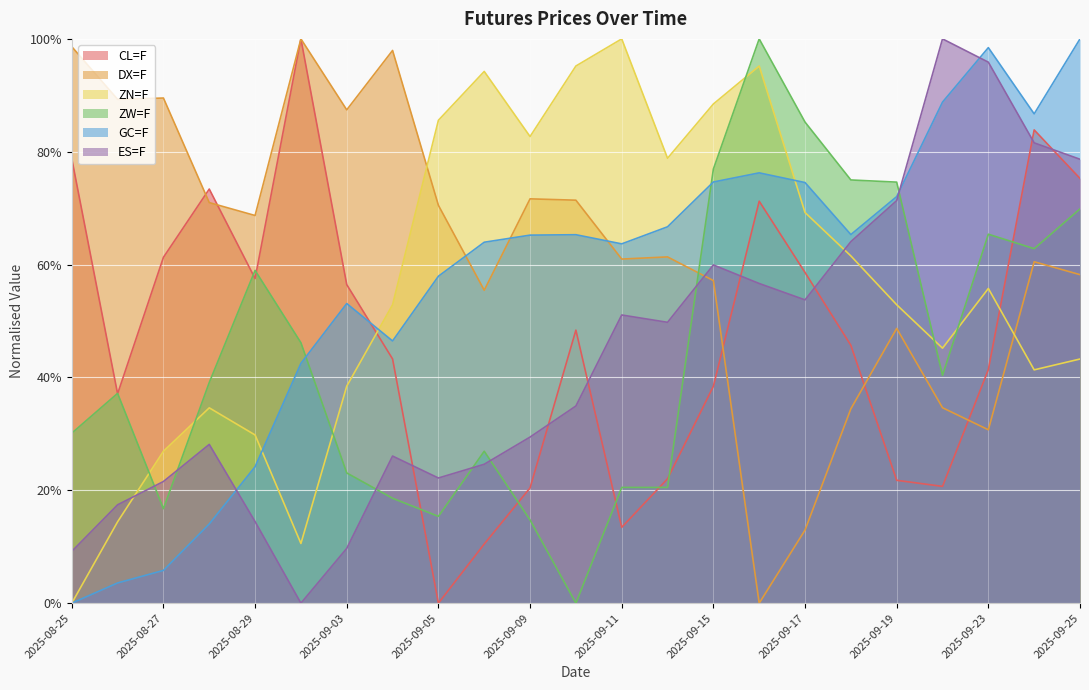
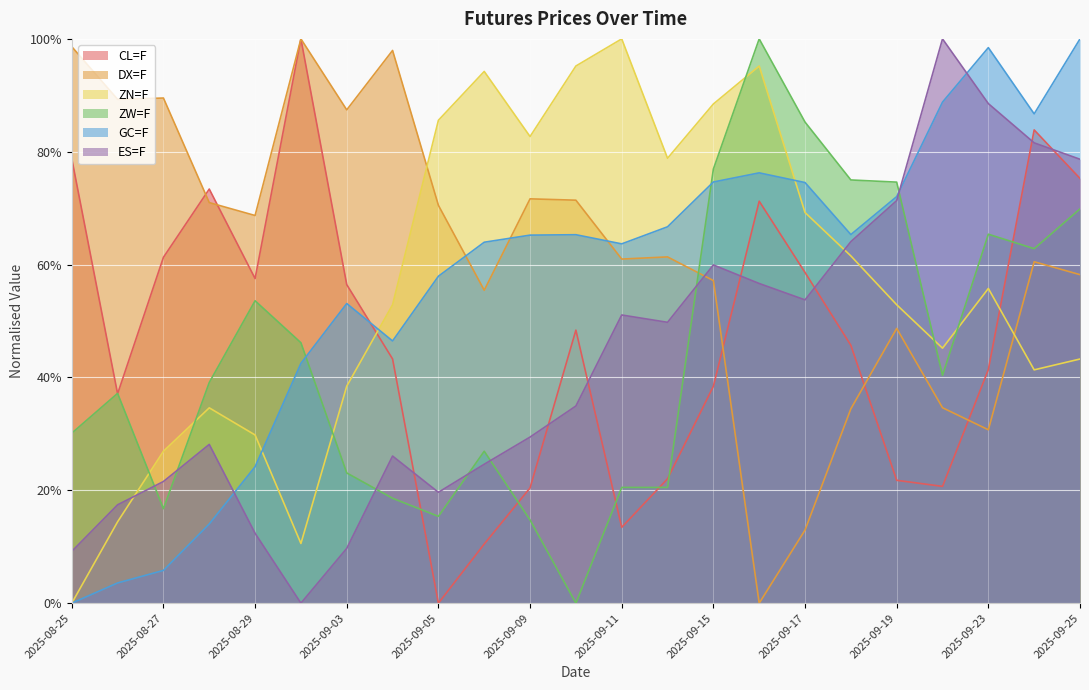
  {
    "ZW=F": {
      "2025-08-25": "30%",
      "2025-08-27": "17%",
-     "2025-08-29": "59%",
+     "2025-08-29": "54%",
      "2025-09-03": "23%",
      "2025-09-05": "15%",
      "2025-09-09": "15%",
      "2025-09-11": "21%",
      "2025-09-15": "77%",
      "2025-09-17": "85%",
      "2025-09-19": "75%",
      "2025-09-23": "65%",
      "2025-09-25": "70%"
    },
    "GC=F": {
      "2025-08-27": "6%",
      "2025-08-29": "24%",
      "2025-09-03": "53%",
      "2025-09-05": "58%",
      "2025-09-09": "65%",
      "2025-09-11": "64%",
      "2025-09-15": "75%",
      "2025-09-17": "75%",
      "2025-09-19": "72%",
      "2025-09-23": "98%",
      "2025-09-25": "100%"
    },
    "ES=F": {
      "2025-08-25": "9%",
      "2025-08-27": "22%",
-     "2025-08-29": "14%",
+     "2025-08-29": "12%",
      "2025-09-03": "10%",
-     "2025-09-05": "22%",
+     "2025-09-05": "20%",
      "2025-09-09": "29%",
      "2025-09-11": "51%",
      "2025-09-15": "60%",
      "2025-09-17": "54%",
      "2025-09-19": "71%",
-     "2025-09-23": "96%",
+     "2025-09-23": "89%",
      "2025-09-25": "79%"
    }
  }
